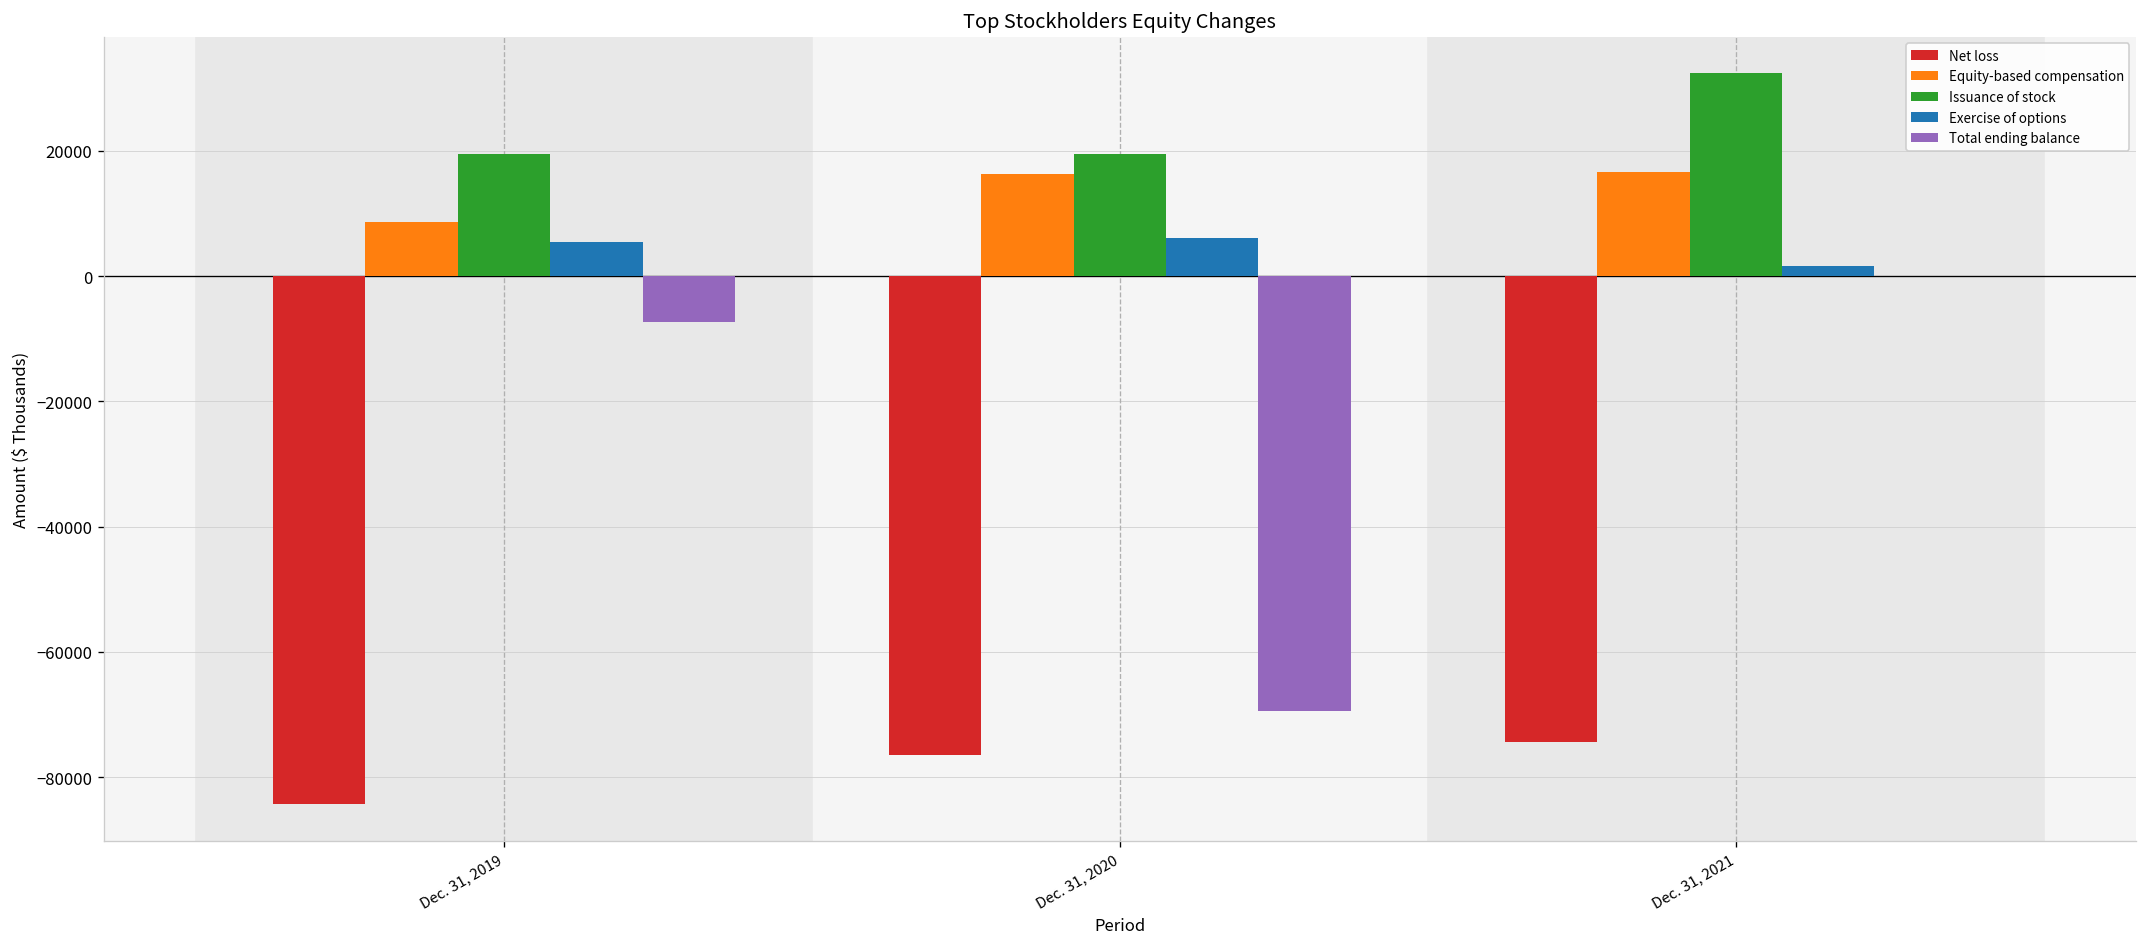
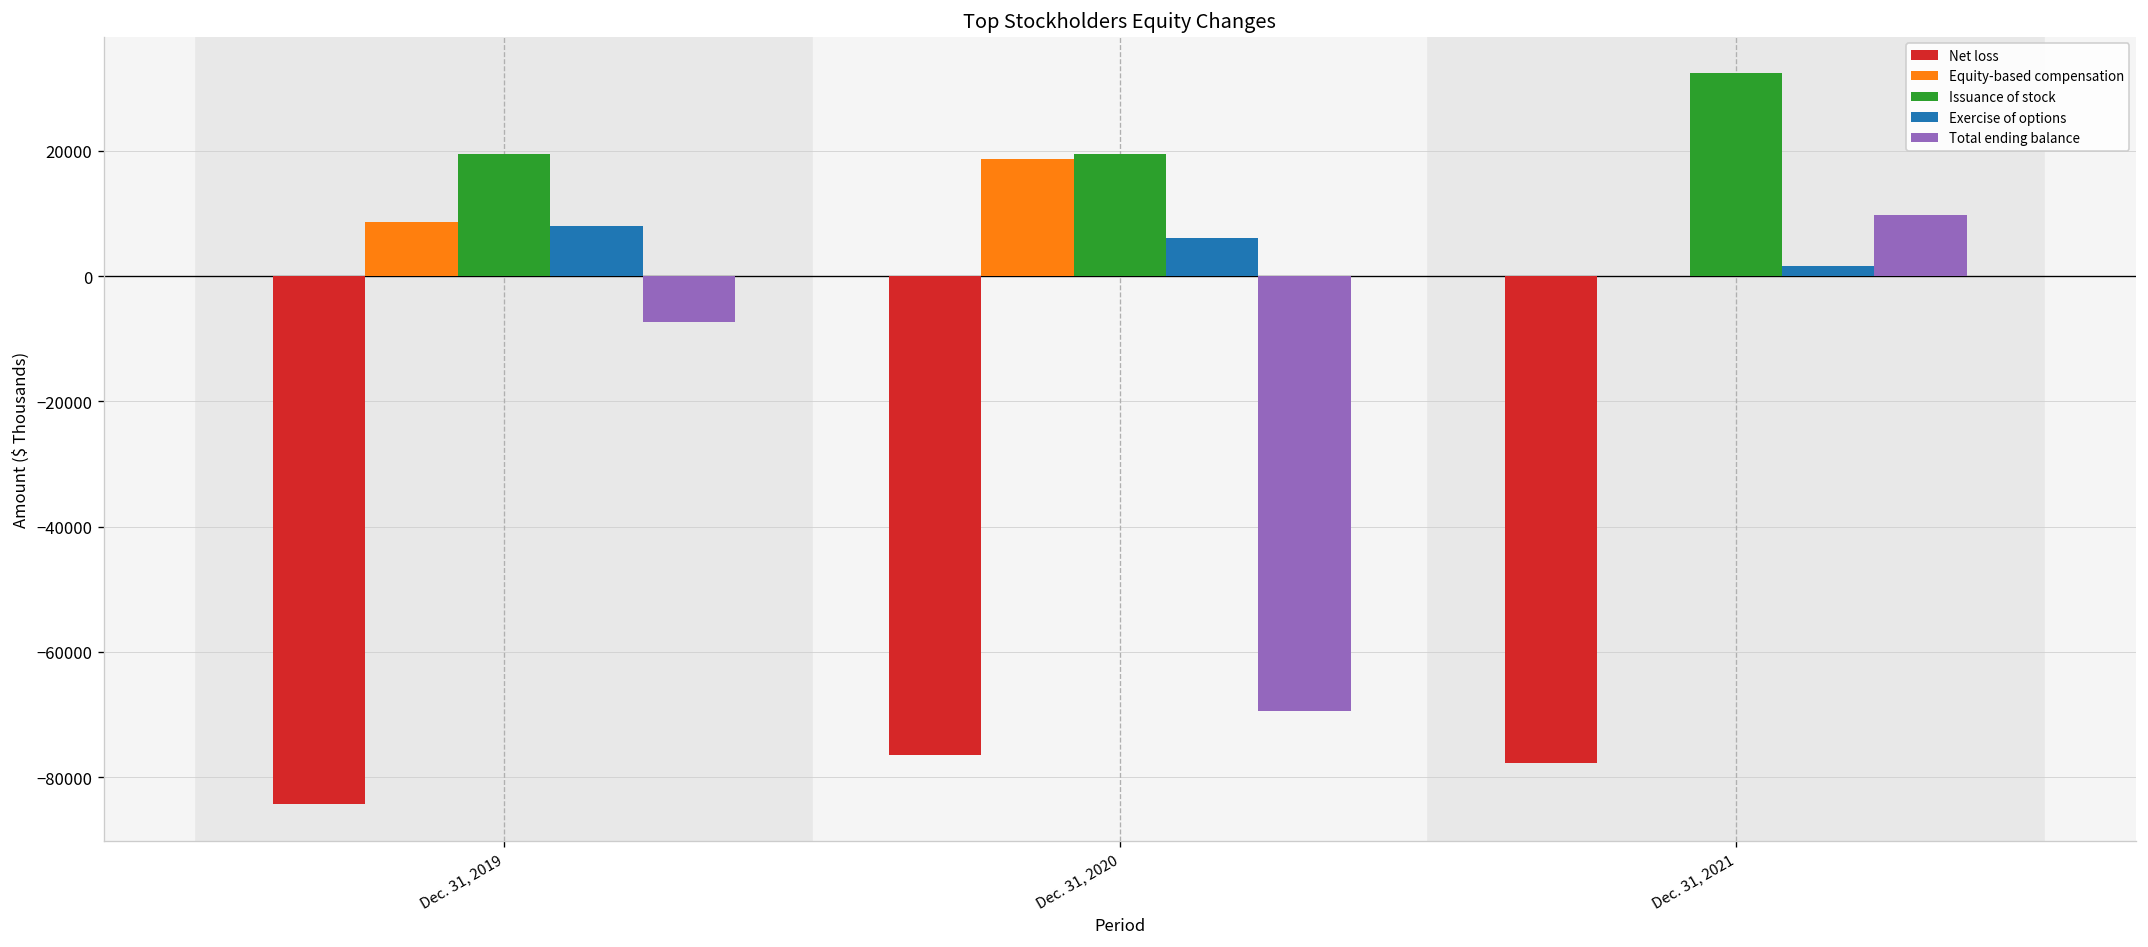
  {
    "Net loss": {
      "Dec. 31, 2019": -84000,
      "Dec. 31, 2020": -77000,
-     "Dec. 31, 2021": -74000
+     "Dec. 31, 2021": -78000
    },
    "Equity-based compensation": {
      "Dec. 31, 2019": 9000,
-     "Dec. 31, 2020": 16000,
-     "Dec. 31, 2021": 17000
+     "Dec. 31, 2020": 19000,
+     "Dec. 31, 2021": 0
    },
    "Issuance of stock": {
      "Dec. 31, 2019": 19000,
      "Dec. 31, 2020": 20000,
      "Dec. 31, 2021": 32000
    },
    "Exercise of options": {
-     "Dec. 31, 2019": 5000,
+     "Dec. 31, 2019": 8000,
      "Dec. 31, 2020": 6000,
      "Dec. 31, 2021": 2000
    },
    "Total ending balance": {
      "Dec. 31, 2019": -7000,
      "Dec. 31, 2020": -69000,
-     "Dec. 31, 2021": 0
+     "Dec. 31, 2021": 10000
    }
  }
